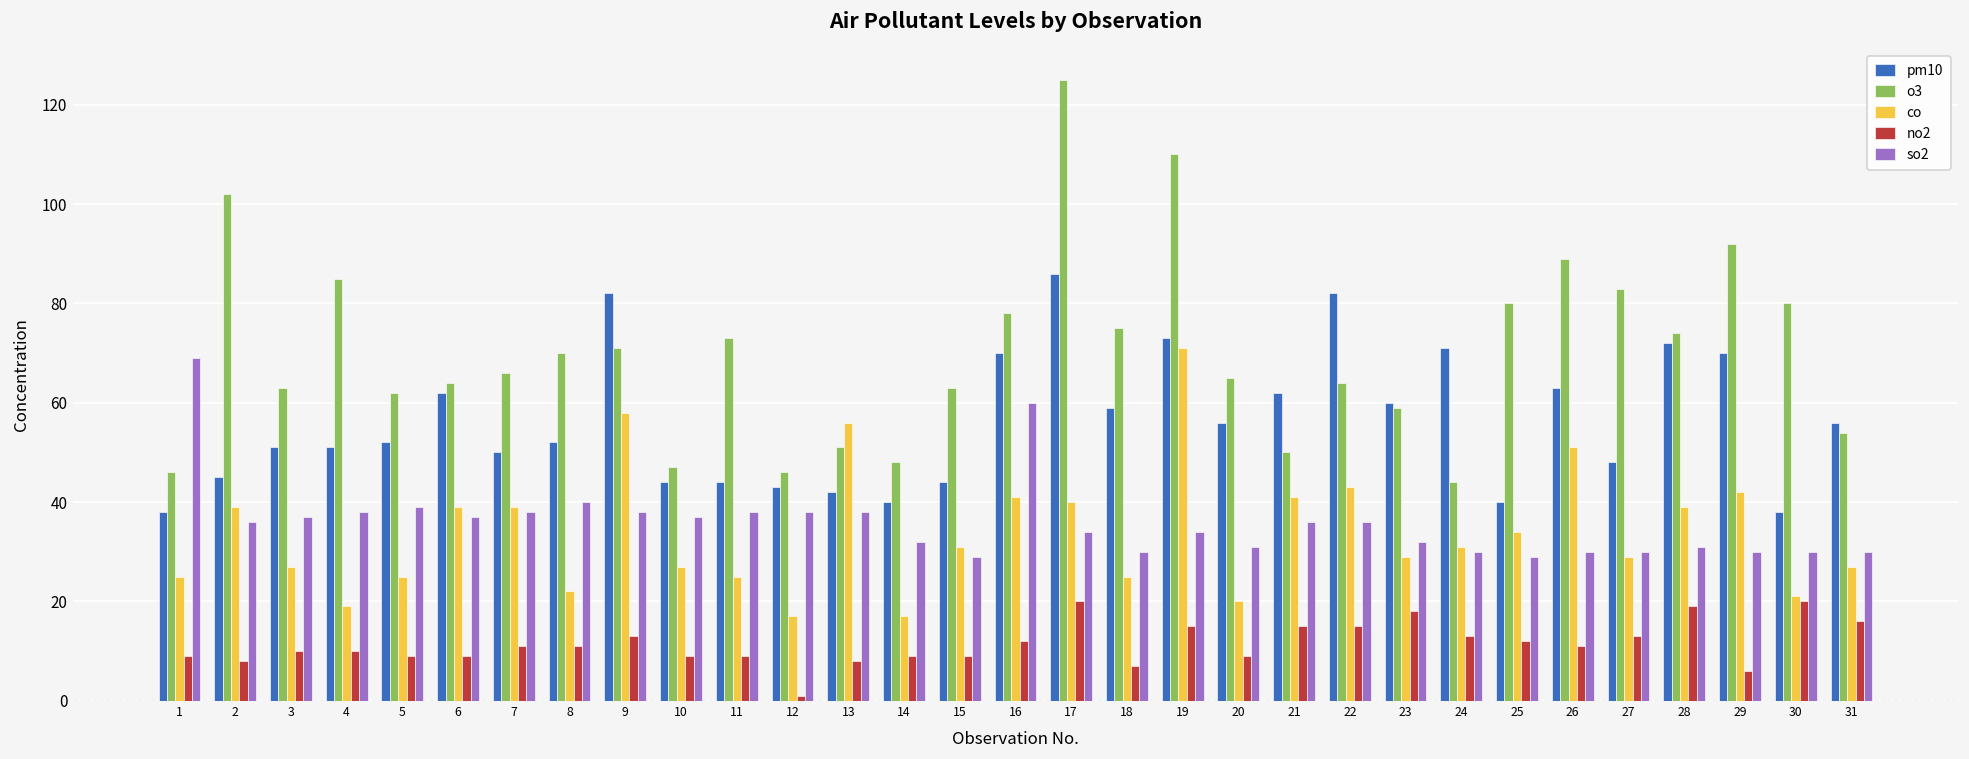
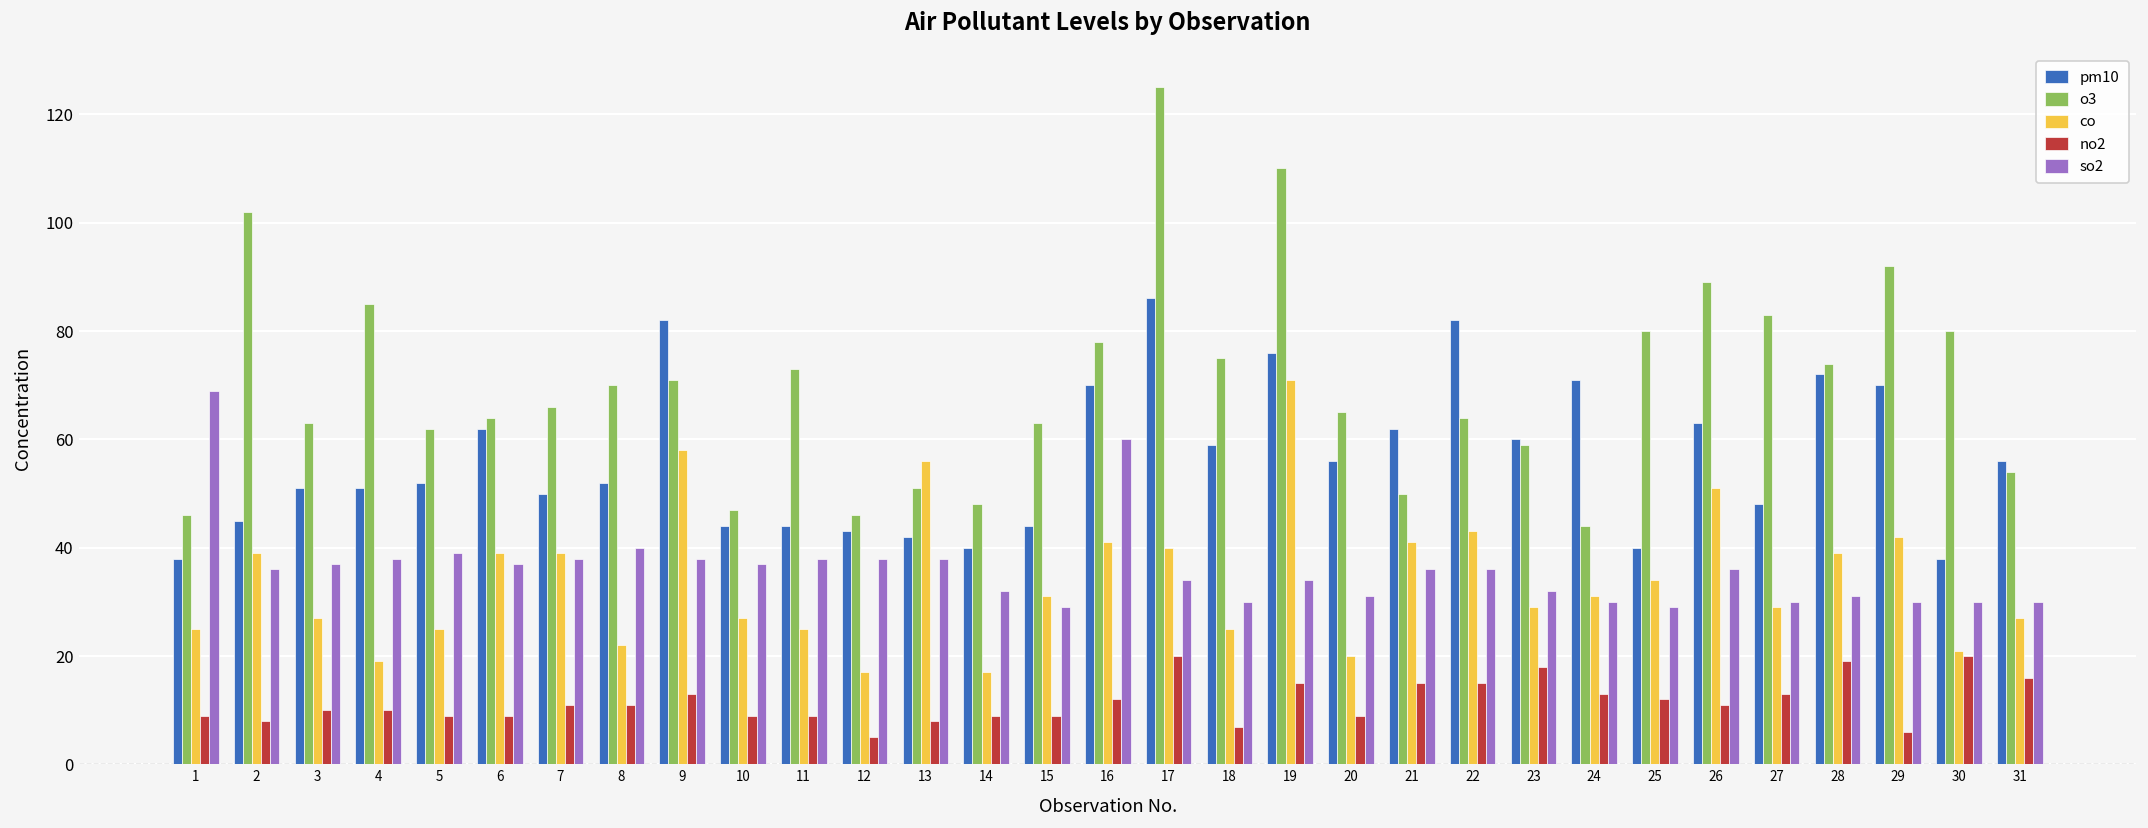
  {
    "pm10": {
      "1": 38,
      "2": 45,
      "3": 51,
      "4": 51,
      "5": 52,
      "6": 62,
      "7": 50,
      "8": 52,
      "9": 82,
      "10": 44,
      "11": 44,
      "12": 43,
      "13": 42,
      "14": 40,
      "15": 44,
      "16": 70,
      "17": 86,
      "18": 59,
-     "19": 73,
+     "19": 76,
      "20": 56,
      "21": 62,
      "22": 82,
      "23": 60,
      "24": 71,
      "25": 40,
      "26": 63,
      "27": 48,
      "28": 72,
      "29": 70,
      "30": 38,
      "31": 56
    },
    "o3": {
      "1": 46,
      "2": 102,
      "3": 63,
      "4": 85,
      "5": 62,
      "6": 64,
      "7": 66,
      "8": 70,
      "9": 71,
      "10": 47,
      "11": 73,
      "12": 46,
      "13": 51,
      "14": 48,
      "15": 63,
      "16": 78,
      "17": 125,
      "18": 75,
      "19": 110,
      "20": 65,
      "21": 50,
      "22": 64,
      "23": 59,
      "24": 44,
      "25": 80,
      "26": 89,
      "27": 83,
      "28": 74,
      "29": 92,
      "30": 80,
      "31": 54
    },
    "co": {
      "1": 25,
      "2": 39,
      "3": 27,
      "4": 19,
      "5": 25,
      "6": 39,
      "7": 39,
      "8": 22,
      "9": 58,
      "10": 27,
      "11": 25,
      "12": 17,
      "13": 56,
      "14": 17,
      "15": 31,
      "16": 41,
      "17": 40,
      "18": 25,
      "19": 71,
      "20": 20,
      "21": 41,
      "22": 43,
      "23": 29,
      "24": 31,
      "25": 34,
      "26": 51,
      "27": 29,
      "28": 39,
      "29": 42,
      "30": 21,
      "31": 27
    },
    "no2": {
      "1": 9,
      "2": 8,
      "3": 10,
      "4": 10,
      "5": 9,
      "6": 9,
      "7": 11,
      "8": 11,
      "9": 13,
      "10": 9,
      "11": 9,
-     "12": 1,
+     "12": 5,
      "13": 8,
      "14": 9,
      "15": 9,
      "16": 12,
      "17": 20,
      "18": 7,
      "19": 15,
      "20": 9,
      "21": 15,
      "22": 15,
      "23": 18,
      "24": 13,
      "25": 12,
      "26": 11,
      "27": 13,
      "28": 19,
      "29": 6,
      "30": 20,
      "31": 16
    },
    "so2": {
      "1": 69,
      "2": 36,
      "3": 37,
      "4": 38,
      "5": 39,
      "6": 37,
      "7": 38,
      "8": 40,
      "9": 38,
      "10": 37,
      "11": 38,
      "12": 38,
      "13": 38,
      "14": 32,
      "15": 29,
      "16": 60,
      "17": 34,
      "18": 30,
      "19": 34,
      "20": 31,
      "21": 36,
      "22": 36,
      "23": 32,
      "24": 30,
      "25": 29,
-     "26": 30,
+     "26": 36,
      "27": 30,
      "28": 31,
      "29": 30,
      "30": 30,
      "31": 30
    }
  }
